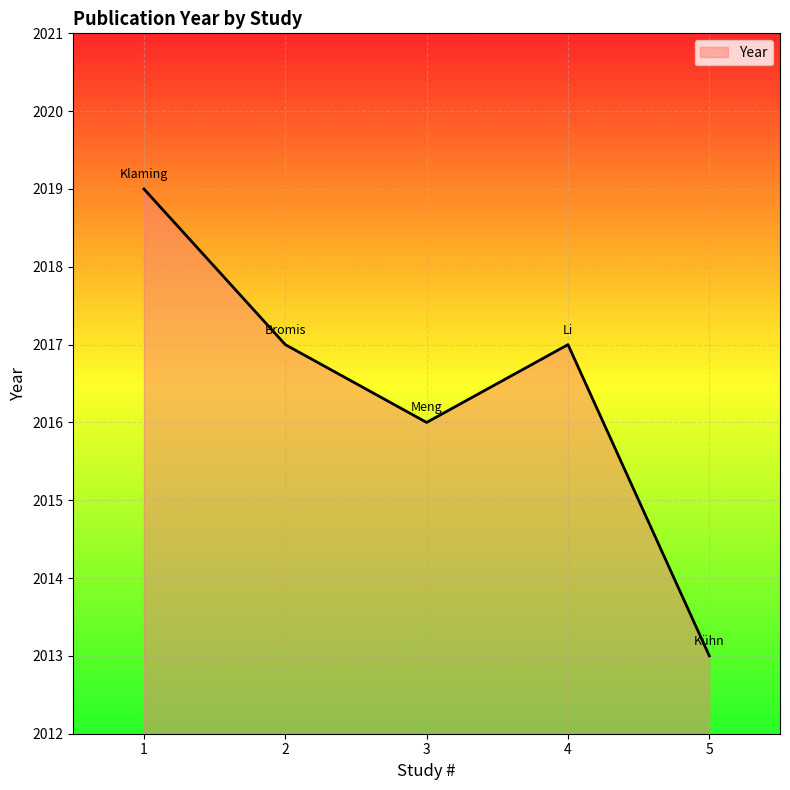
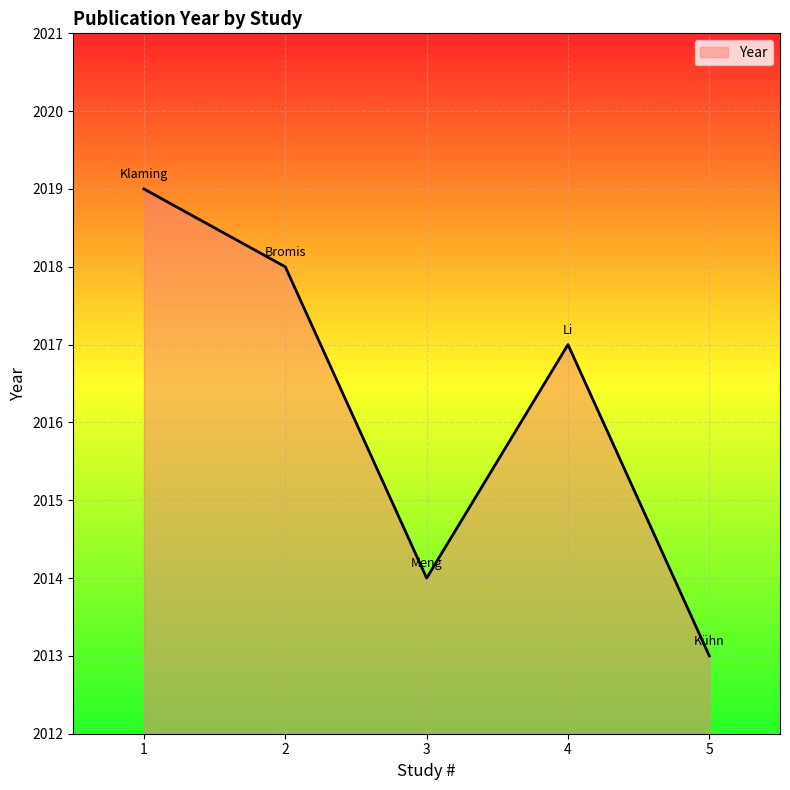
  {
    "1": 2019,
-   "2": 2017,
-   "3": 2016,
+   "2": 2018,
+   "3": 2014,
    "4": 2017,
    "5": 2013
  }
